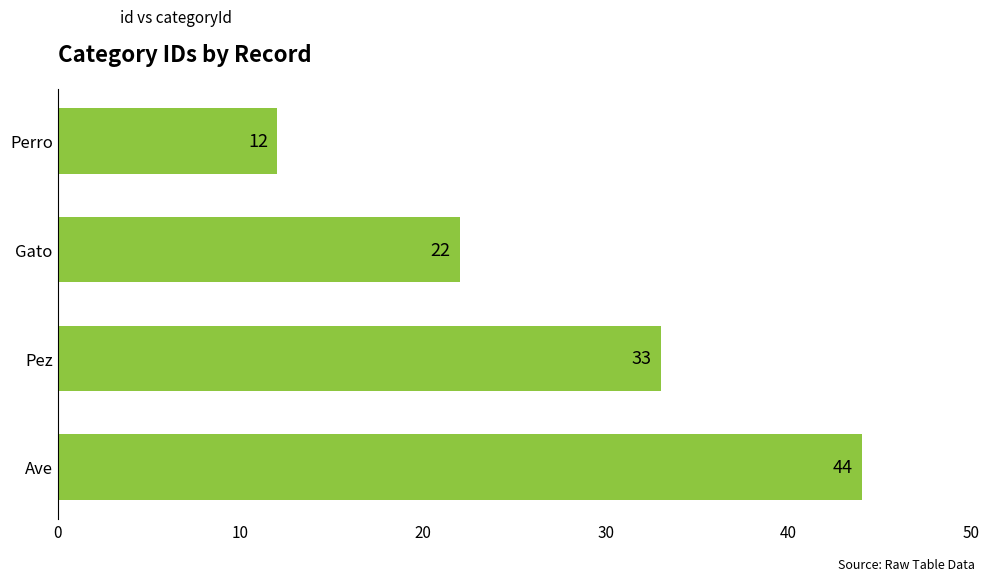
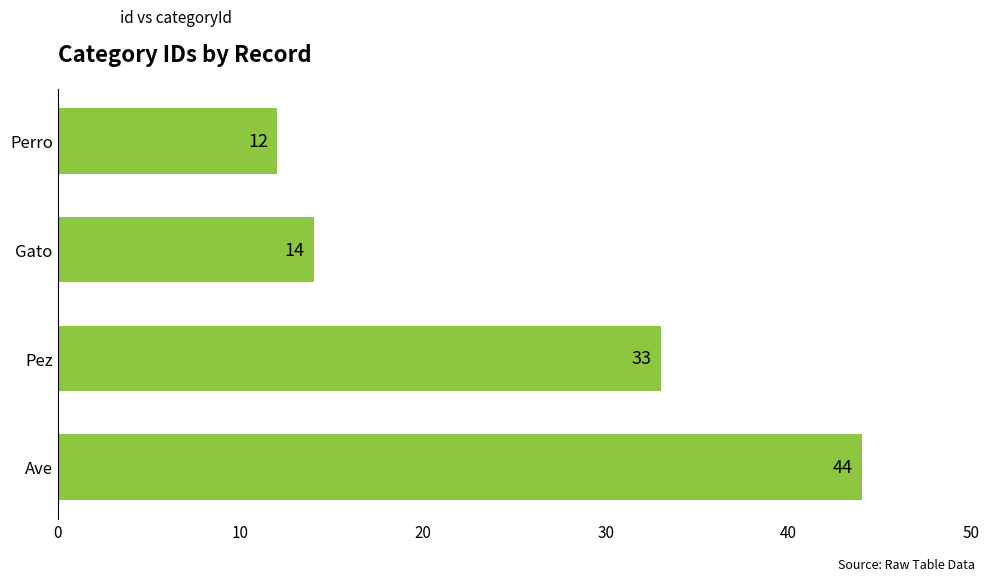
  {
    "Perro": 12,
-   "Gato": 22,
+   "Gato": 14,
    "Pez": 33,
    "Ave": 44
  }
